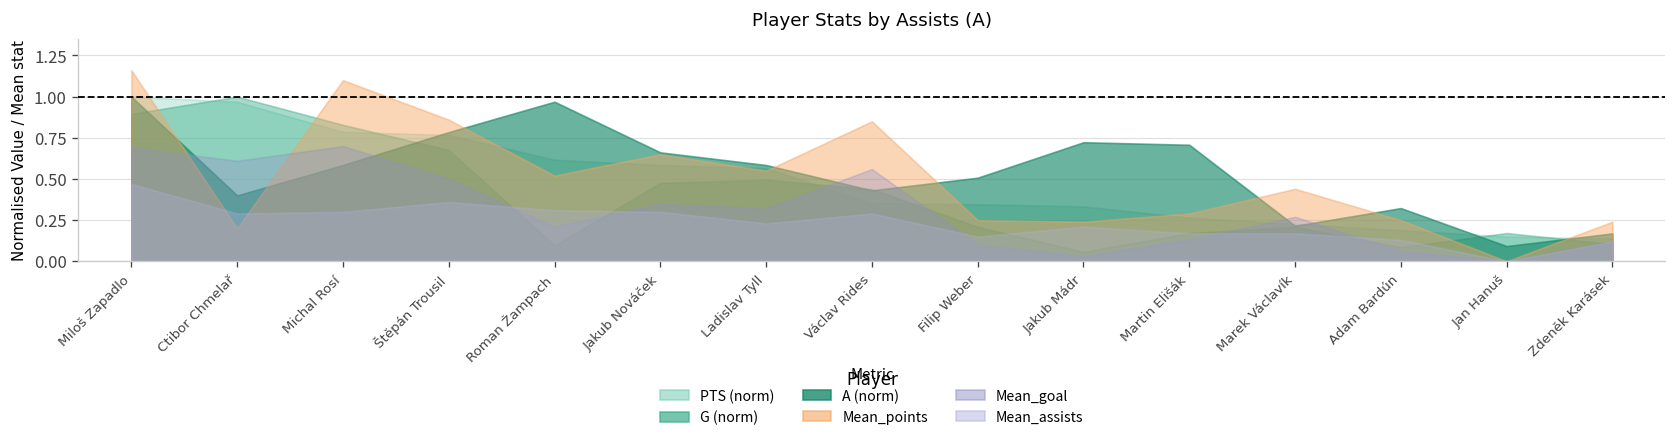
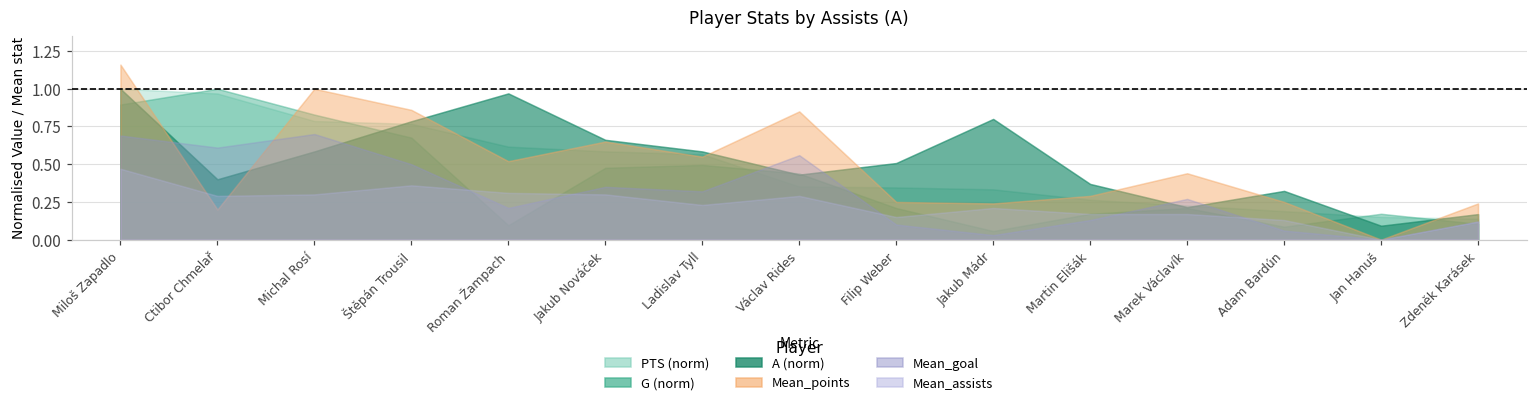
  {
    "G (norm)": {
      "Miloš Zapadlo": 0.90,
      "Ctibor Chmelař": 1.00,
      "Michal Rosí": 0.83,
      "Štěpán Trousil": 0.68,
      "Roman Žampach": 0.10,
      "Jakub Nováček": 0.48,
      "Ladislav Tyll": 0.50,
      "Filip Weber": 0.21,
      "Jakub Mádr": 0.06,
      "Adam Bardún": 0.09,
      "Jan Hanuš": 0.17
    },
    "A (norm)": {
      "Ctibor Chmelař": 0.40,
      "Michal Rosí": 0.58,
      "Roman Žampach": 0.97,
      "Ladislav Tyll": 0.58,
      "Filip Weber": 0.51,
-     "Jakub Mádr": 0.72,
-     "Martin Elišák": 0.71,
+     "Jakub Mádr": 0.80,
+     "Martin Elišák": 0.37,
      "Adam Bardún": 0.32,
      "Jan Hanuš": 0.09,
      "Zdeněk Karásek": 0.17
    },
    "Mean_points": {
      "Miloš Zapadlo": 1.16,
      "Ctibor Chmelař": 0.2,
-     "Michal Rosí": 1.1,
+     "Michal Rosí": 1.0,
      "Štěpán Trousil": 0.86,
      "Roman Žampach": 0.52,
      "Václav Rides": 0.85,
      "Filip Weber": 0.25,
      "Jakub Mádr": 0.24,
      "Martin Elišák": 0.3,
      "Marek Václavík": 0.44,
      "Adam Bardún": 0.25,
      "Zdeněk Karásek": 0.24
    }
  }
